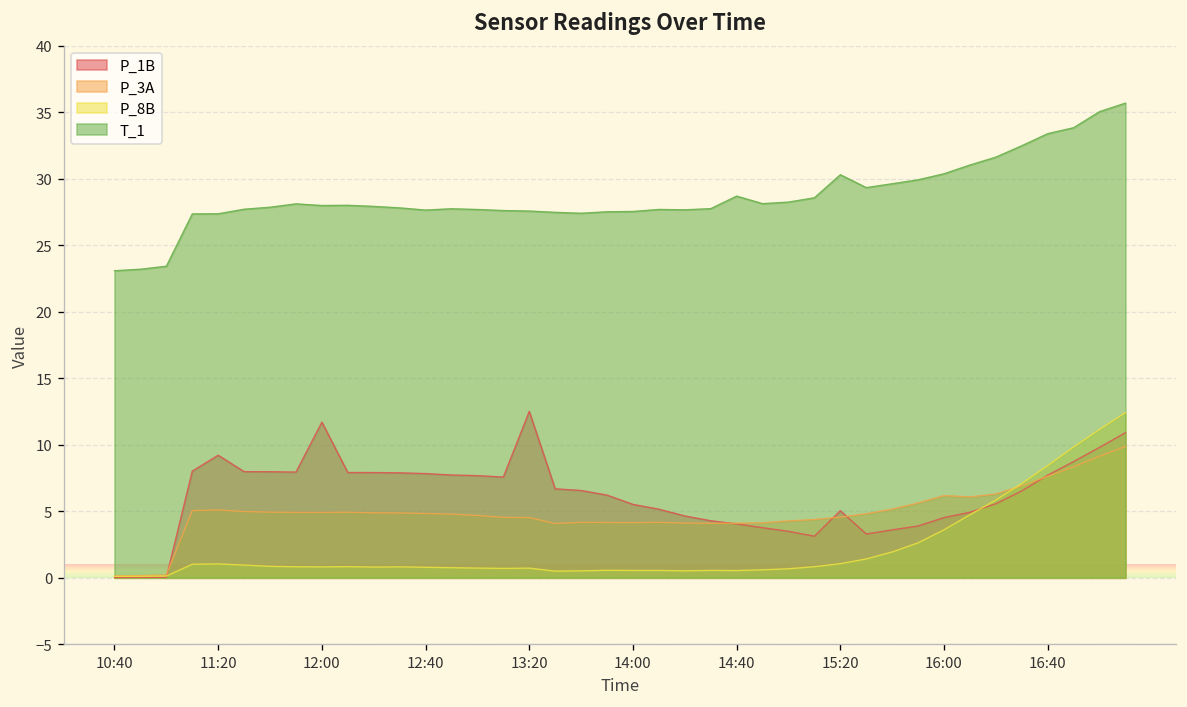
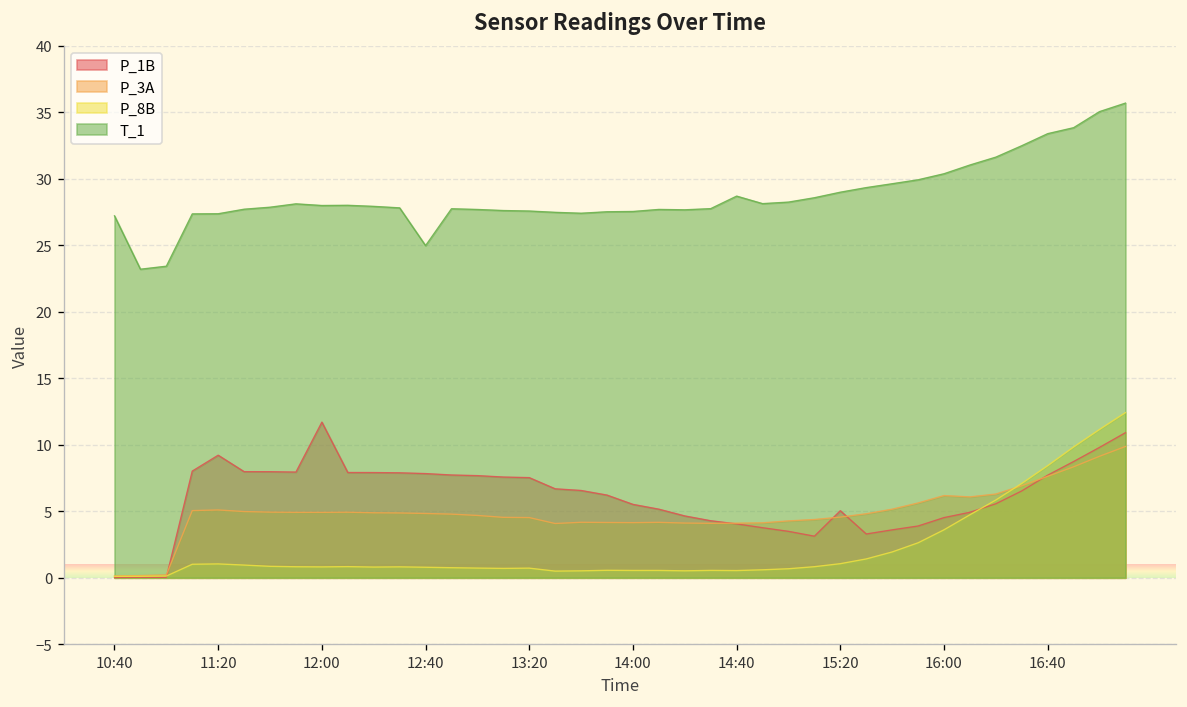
  {
    "P_1B": {
      "11:20": 9.2,
      "12:00": 11.7,
      "12:40": 7.8,
-     "13:20": 12.5,
+     "13:20": 7.5,
      "14:00": 5.5,
      "15:20": 5.0,
      "16:00": 4.5
    },
    "T_1": {
-     "10:40": 23.1,
+     "10:40": 27.2,
      "11:20": 27.4,
      "12:00": 28.0,
-     "12:40": 27.6,
+     "12:40": 25.0,
      "13:20": 27.6,
      "14:00": 27.5,
      "14:40": 28.7,
-     "15:20": 30.3,
+     "15:20": 29.0,
      "16:00": 30.4,
      "16:40": 33.4
    }
  }
